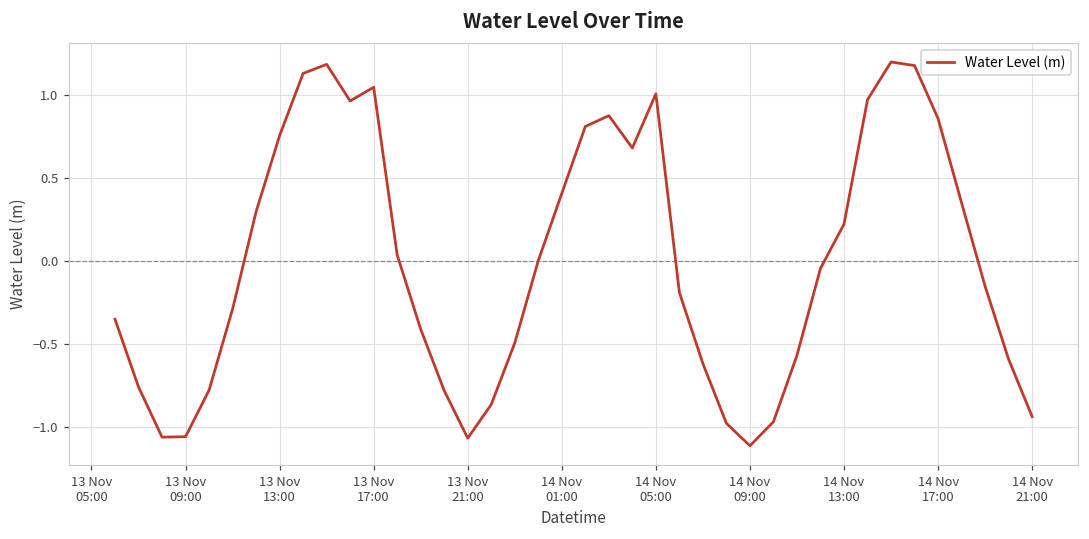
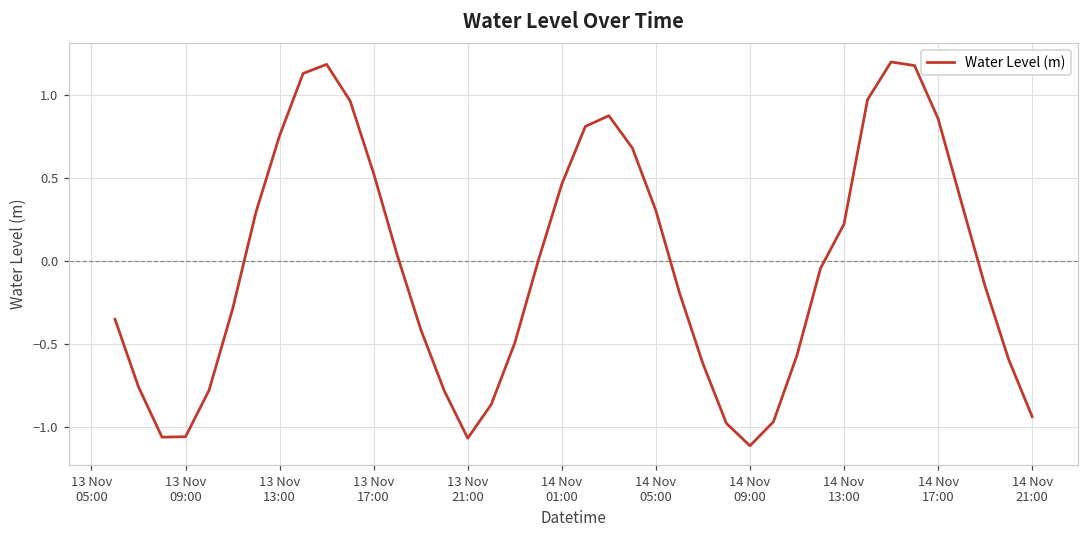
  {
    "13 Nov 09:00": -1.06,
    "13 Nov 13:00": 0.75,
-   "13 Nov 17:00": 1.04,
+   "13 Nov 17:00": 0.53,
    "13 Nov 21:00": -1.07,
-   "14 Nov 01:00": 0.41,
-   "14 Nov 05:00": 1.01,
+   "14 Nov 01:00": 0.46,
+   "14 Nov 05:00": 0.30,
    "14 Nov 09:00": -1.11,
    "14 Nov 13:00": 0.22,
    "14 Nov 17:00": 0.86,
    "14 Nov 21:00": -0.94
  }
